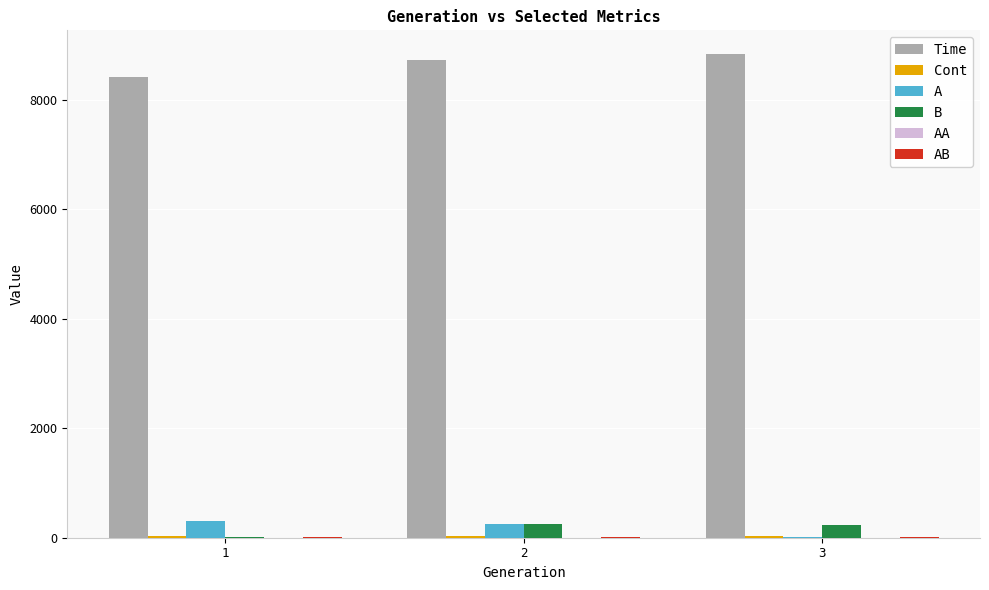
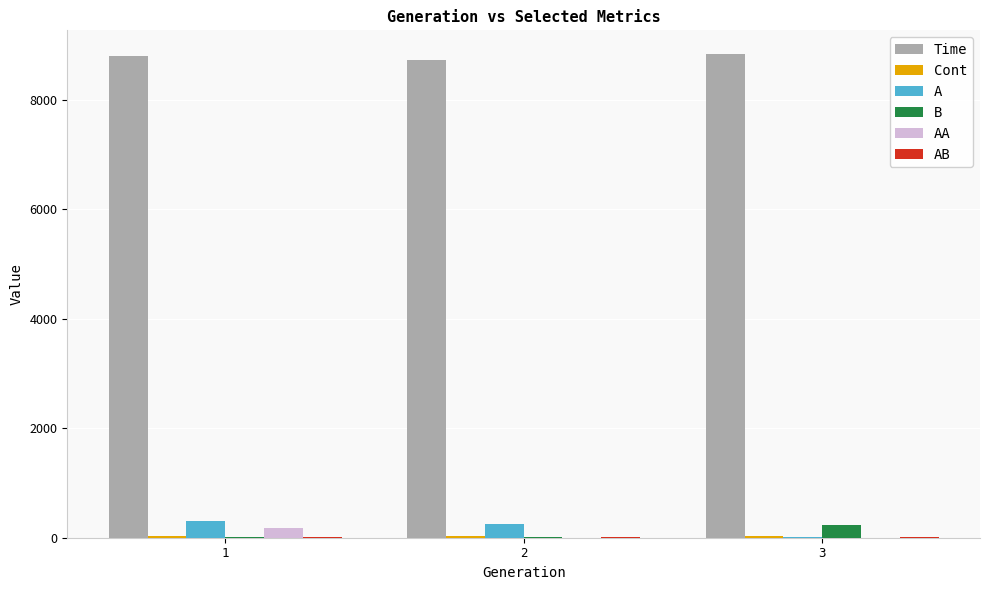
  {
    "Time": {
-     "1": 8400,
+     "1": 8800,
      "2": 8700,
      "3": 8800
    },
    "A": {
      "1": 300,
      "2": 300
    },
    "B": {
-     "2": 300,
+     "2": 0,
      "3": 200
    },
    "AA": {
-     "1": 0
+     "1": 200
    }
  }
